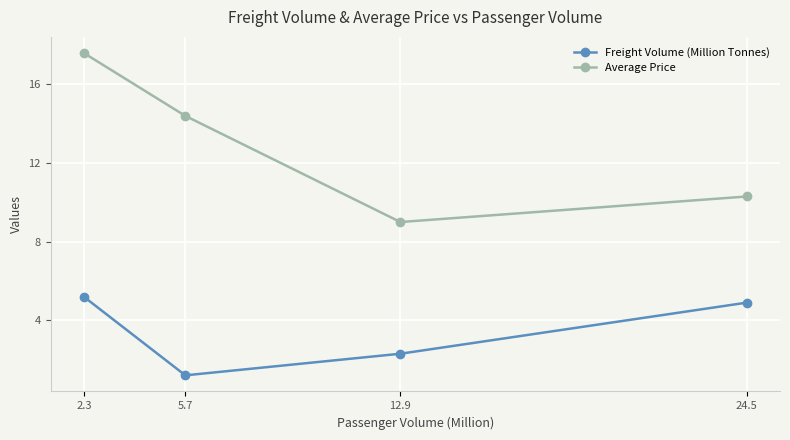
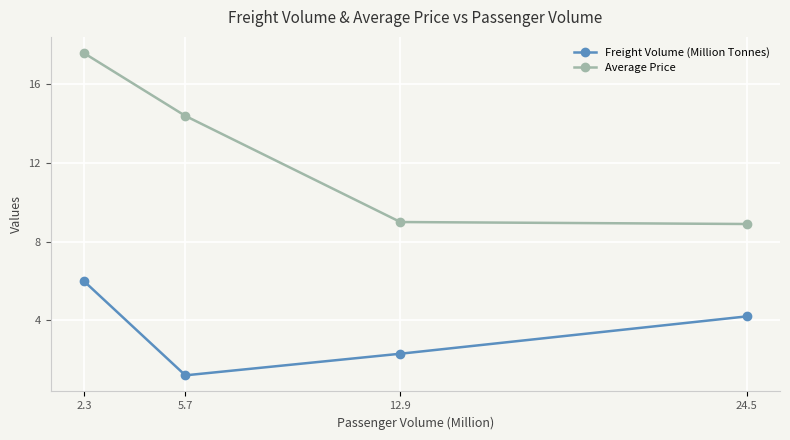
  {
    "Freight Volume (Million Tonnes)": {
-     "2.3": 5.2,
+     "2.3": 6.0,
      "5.7": 1.2,
      "12.9": 2.3,
-     "24.5": 4.9
+     "24.5": 4.2
    },
    "Average Price": {
      "2.3": 17.6,
      "5.7": 14.4,
      "12.9": 9.0,
-     "24.5": 10.3
+     "24.5": 8.9
    }
  }
